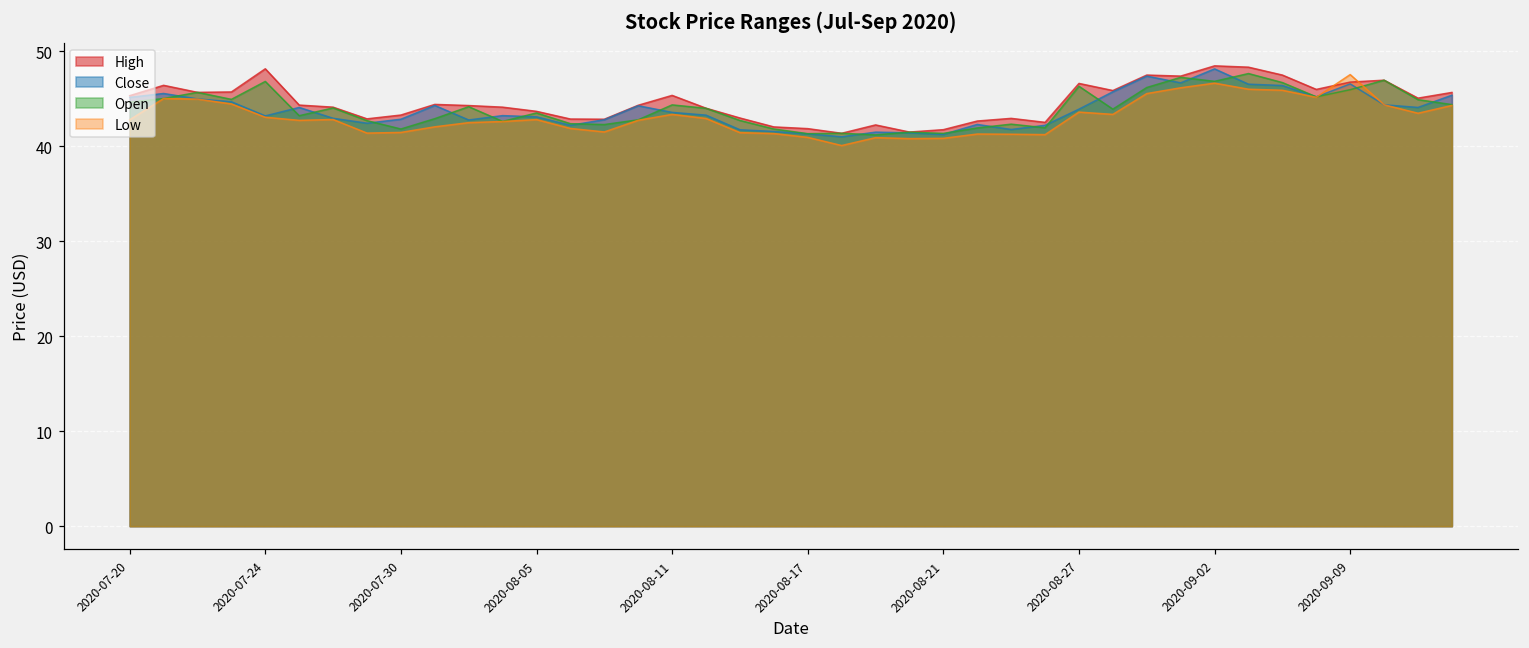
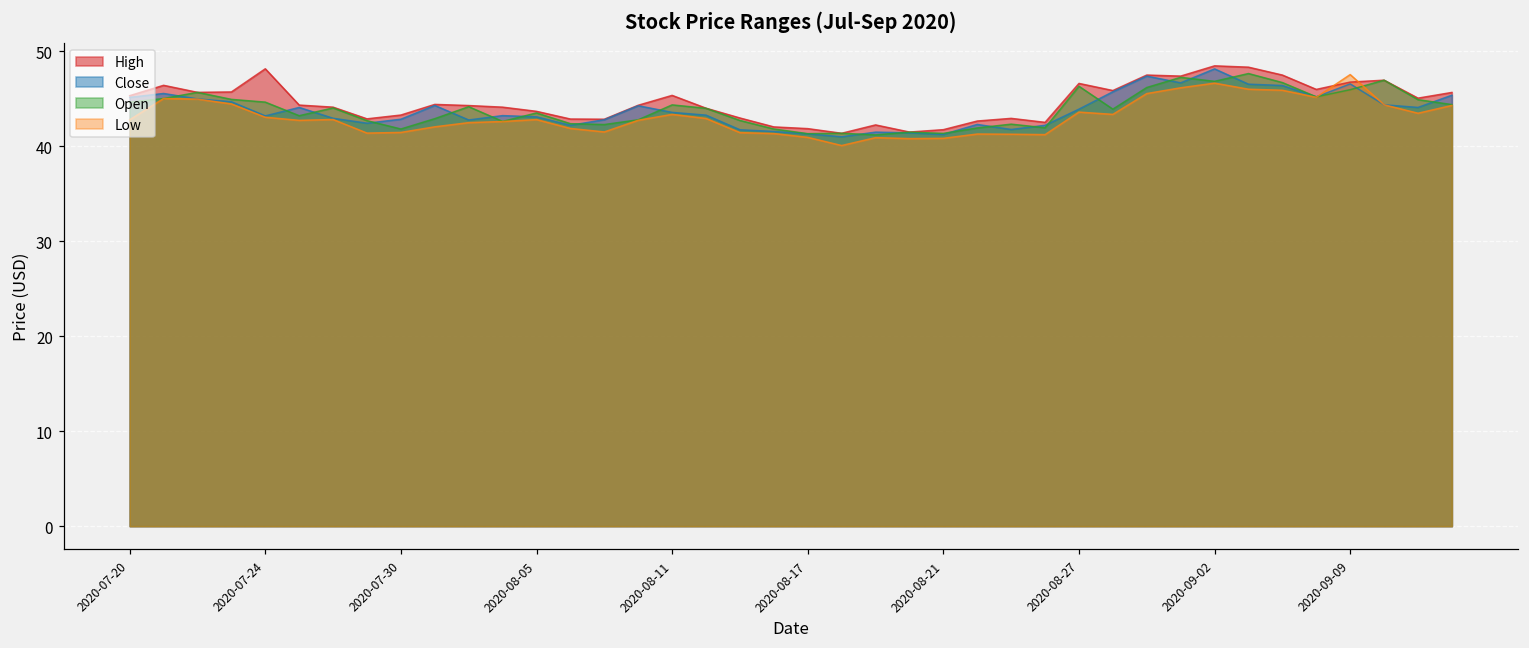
  {
    "High": {
      "2020-07-24": 48,
      "2020-07-30": 43,
      "2020-08-11": 45,
      "2020-08-17": 42,
      "2020-08-21": 42,
      "2020-08-27": 47,
      "2020-09-02": 48
    },
    "Close": {
      "2020-07-30": 43,
      "2020-08-27": 44,
      "2020-09-02": 48
    },
    "Open": {
-     "2020-07-24": 47,
+     "2020-07-24": 45,
      "2020-07-30": 42,
      "2020-08-11": 44,
      "2020-08-27": 46,
      "2020-09-09": 46
    },
    "Low": {
      "2020-07-30": 41,
      "2020-08-17": 41,
      "2020-08-21": 41,
      "2020-08-27": 44,
      "2020-09-09": 48
    }
  }
